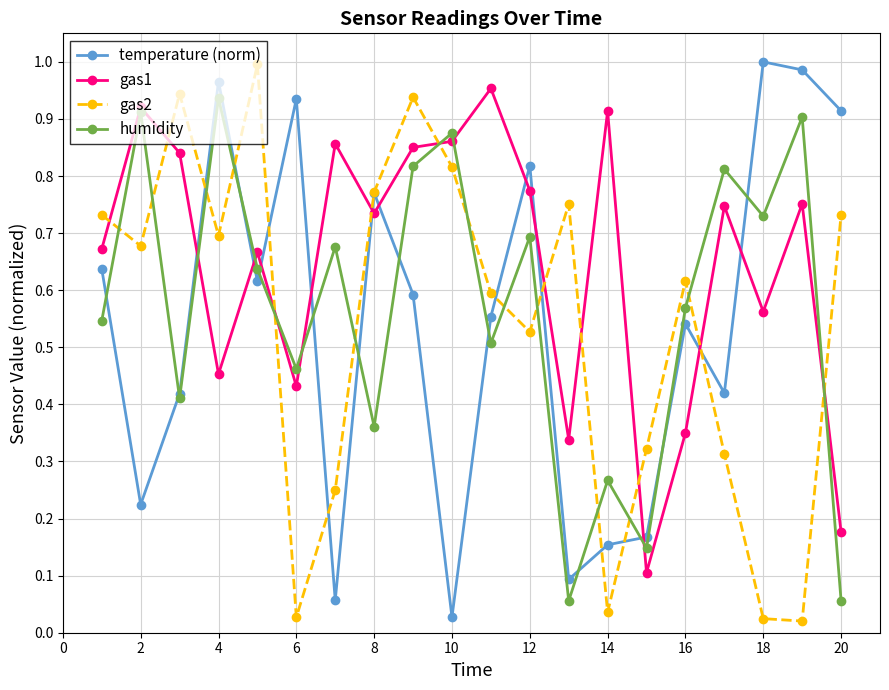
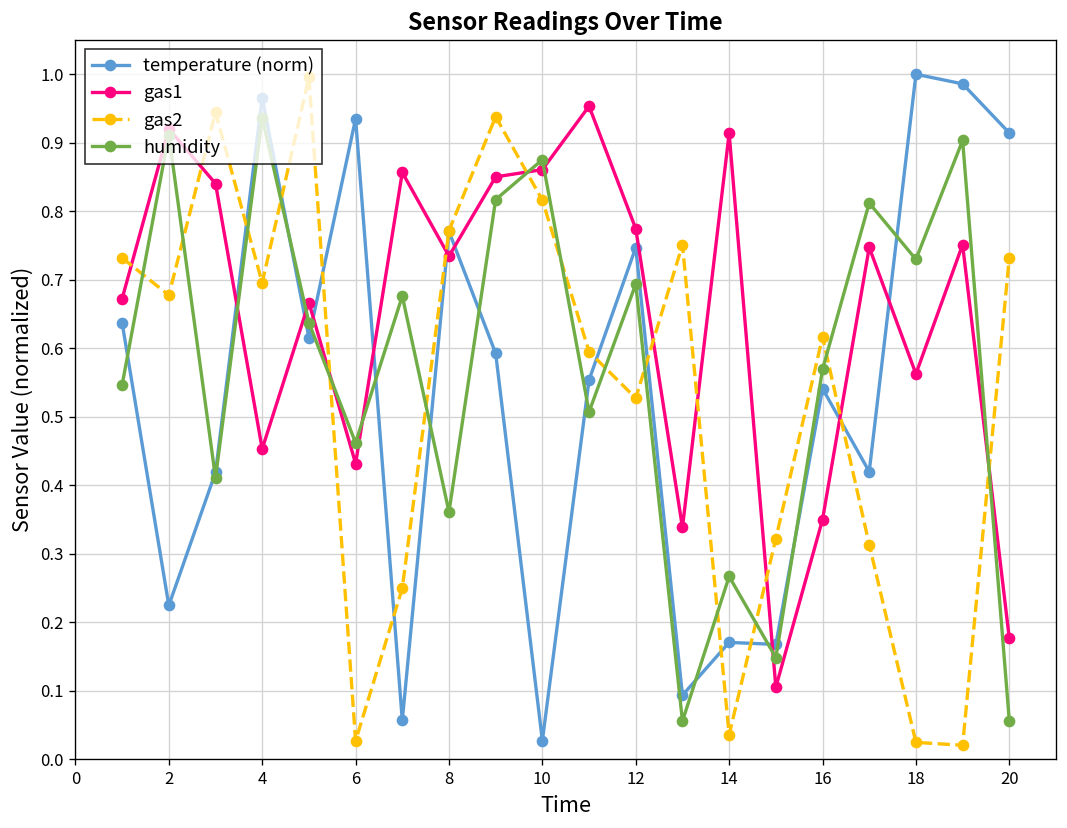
  {
    "temperature (norm)": {
      "2": 0.22,
      "6": 0.94,
      "10": 0.03,
-     "12": 0.82,
-     "14": 0.15,
+     "12": 0.75,
+     "14": 0.17,
      "16": 0.54,
      "18": 1.00,
      "20": 0.91
    },
    "gas1": {
      "4": 0.45,
      "6": 0.43,
      "8": 0.73,
      "10": 0.86,
      "12": 0.77,
      "14": 0.91,
      "16": 0.35,
      "18": 0.56,
      "20": 0.18
    },
    "gas2": {
      "2": 0.68,
      "4": 0.70,
      "6": 0.03,
      "10": 0.82,
      "12": 0.53,
      "14": 0.04,
      "16": 0.62,
      "18": 0.02,
      "20": 0.73
    },
    "humidity": {
      "6": 0.46,
      "8": 0.36,
      "10": 0.88,
      "12": 0.69,
      "14": 0.27,
      "16": 0.57,
      "18": 0.73,
      "20": 0.06
    }
  }
